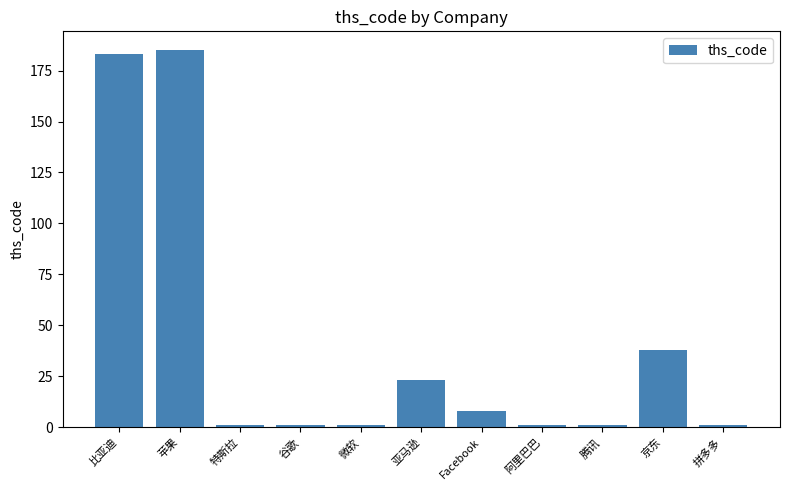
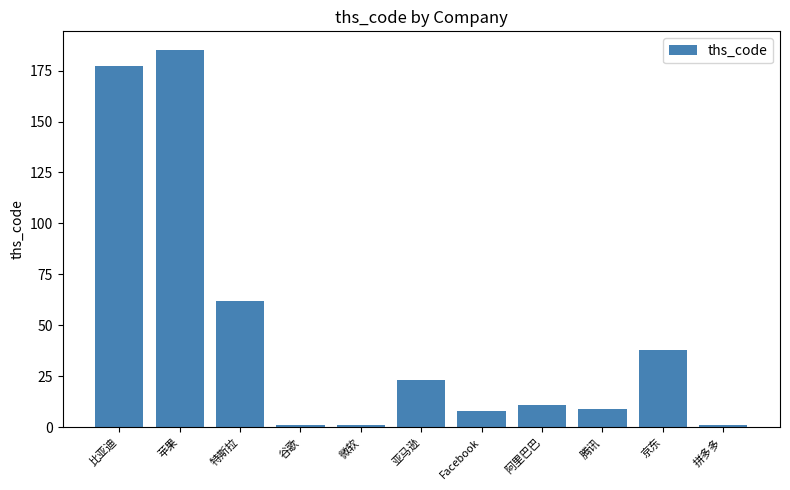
  {
-   "比亚迪": 183,
+   "比亚迪": 177,
    "苹果": 185,
-   "特斯拉": 1,
+   "特斯拉": 62,
    "亚马逊": 23,
    "Facebook": 8,
-   "阿里巴巴": 1,
-   "腾讯": 1,
+   "阿里巴巴": 11,
+   "腾讯": 9,
    "京东": 38
  }
